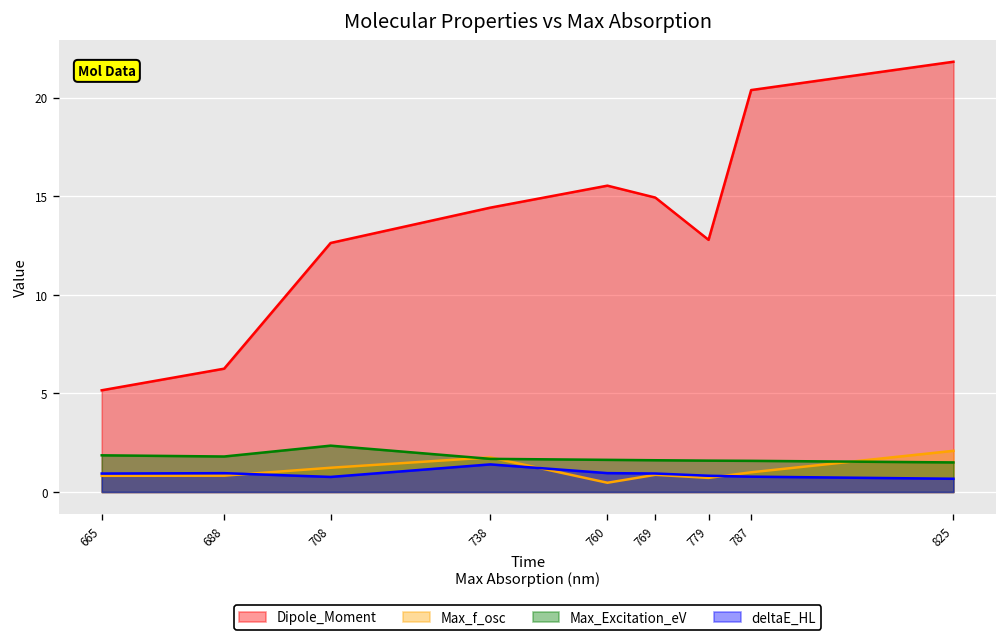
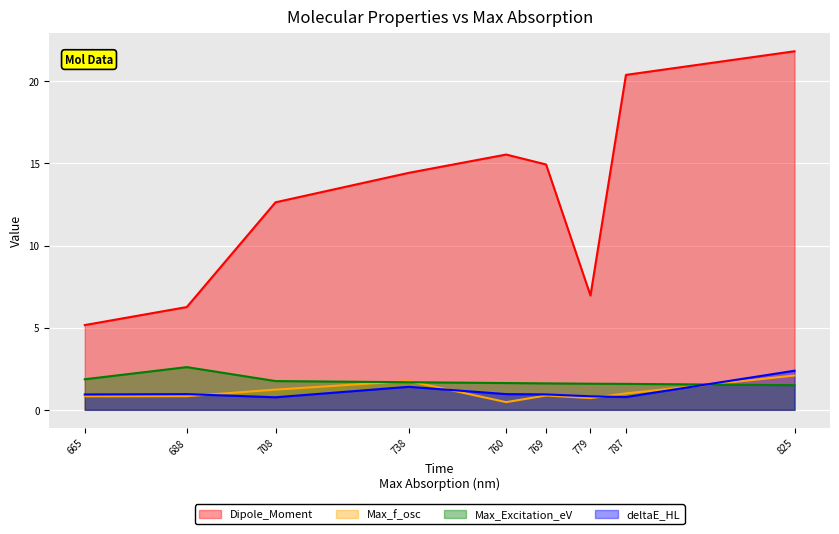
  {
    "Dipole_Moment": {
      "665": 5.2,
      "688": 6.3,
      "708": 12.6,
      "738": 14.4,
      "760": 15.5,
      "769": 14.9,
-     "779": 12.8,
+     "779": 7.0,
      "787": 20.4,
      "825": 21.8
    },
    "Max_f_osc": {
      "708": 1.2,
      "760": 0.5,
      "787": 1.0,
      "825": 2.1
    },
    "Max_Excitation_eV": {
      "665": 1.9,
-     "688": 1.8,
-     "708": 2.4,
+     "688": 2.6,
+     "708": 1.8,
      "760": 1.6,
      "769": 1.6,
      "779": 1.6,
      "787": 1.6,
      "825": 1.5
    },
    "deltaE_HL": {
      "708": 0.8,
      "738": 1.4,
      "760": 1.0,
      "787": 0.8,
-     "825": 0.7
+     "825": 2.4
    }
  }
